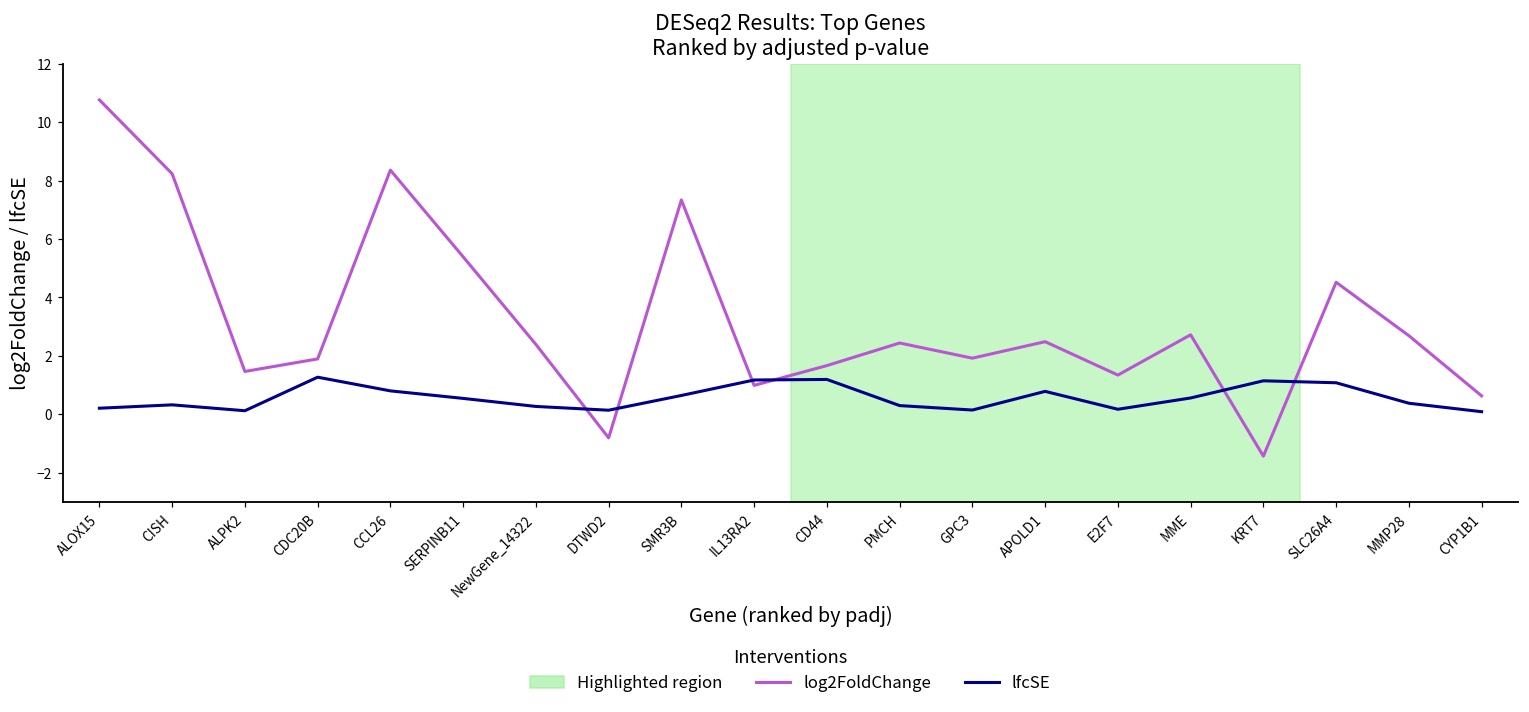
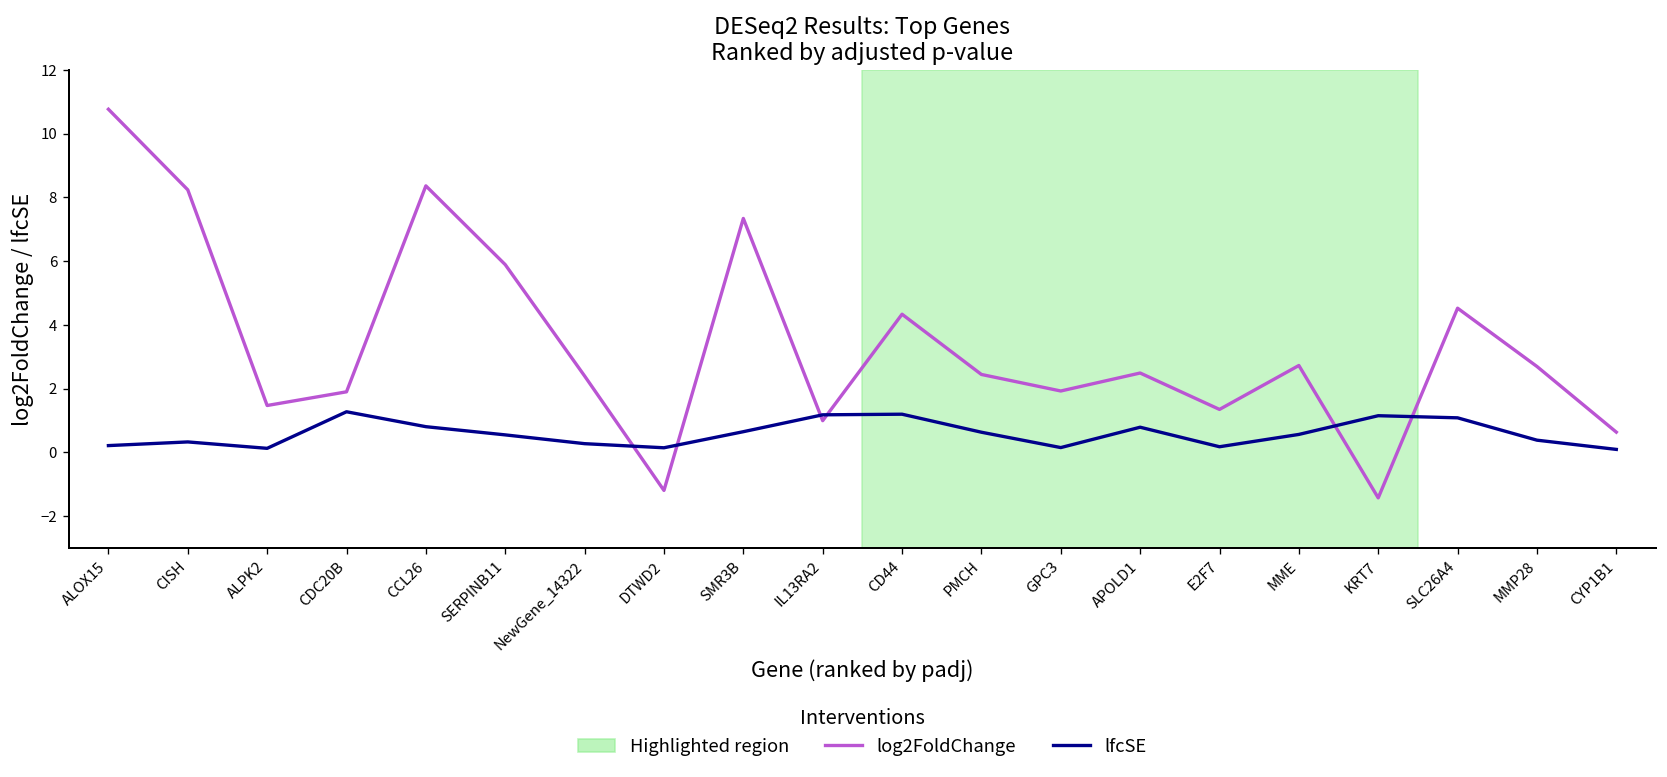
  {
    "log2FoldChange": {
      "ALOX15": 10.8,
      "CISH": 8.2,
      "ALPK2": 1.5,
      "CDC20B": 1.9,
      "CCL26": 8.4,
-     "SERPINB11": 5.4,
+     "SERPINB11": 5.9,
      "NewGene_14322": 2.4,
-     "DTWD2": -0.8,
+     "DTWD2": -1.2,
      "SMR3B": 7.3,
      "IL13RA2": 1.0,
-     "CD44": 1.7,
+     "CD44": 4.3,
      "PMCH": 2.4,
      "GPC3": 1.9,
      "APOLD1": 2.5,
      "E2F7": 1.3,
      "MME": 2.7,
      "KRT7": -1.4,
      "SLC26A4": 4.5,
      "MMP28": 2.7,
      "CYP1B1": 0.6
    },
    "lfcSE": {
      "ALOX15": 0.2,
      "CISH": 0.3,
      "ALPK2": 0.1,
      "CDC20B": 1.3,
      "CCL26": 0.8,
      "SERPINB11": 0.5,
      "NewGene_14322": 0.3,
      "DTWD2": 0.1,
      "SMR3B": 0.6,
      "IL13RA2": 1.2,
      "CD44": 1.2,
-     "PMCH": 0.3,
+     "PMCH": 0.6,
      "GPC3": 0.1,
      "APOLD1": 0.8,
      "E2F7": 0.2,
      "MME": 0.6,
      "KRT7": 1.1,
      "SLC26A4": 1.1,
      "MMP28": 0.4,
      "CYP1B1": 0.1
    }
  }
